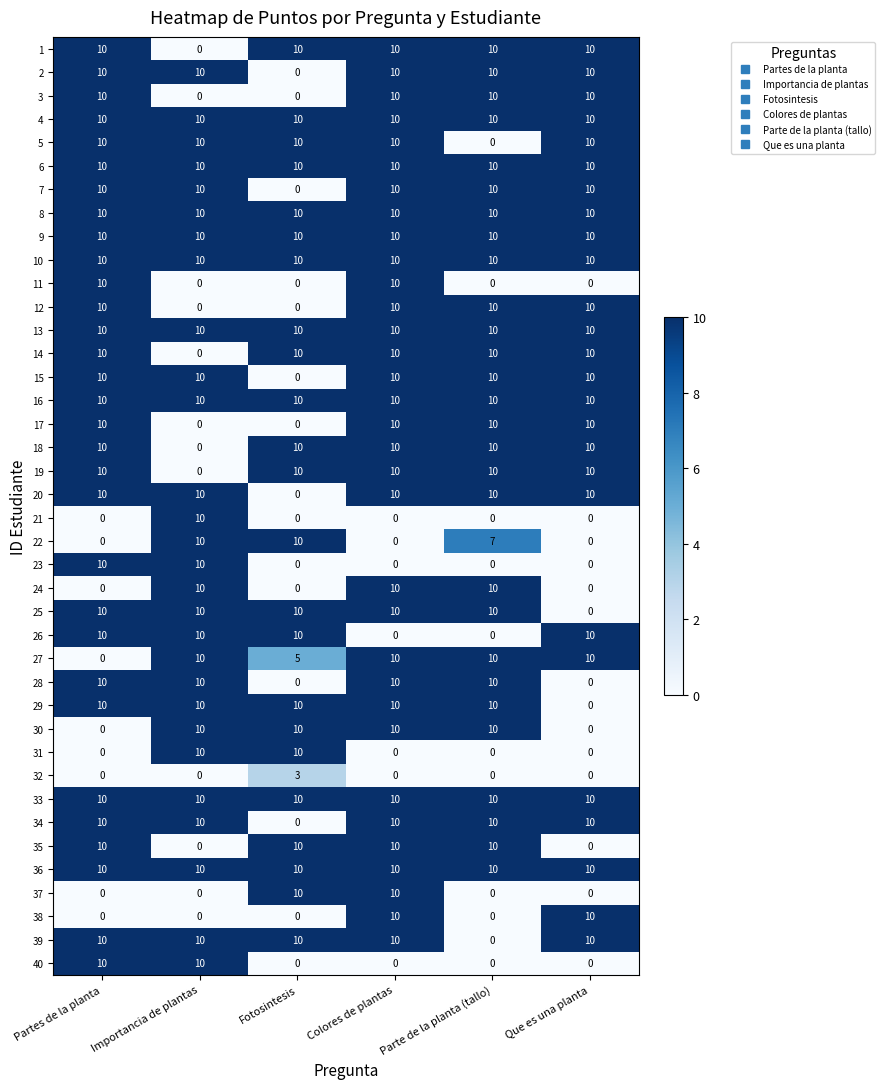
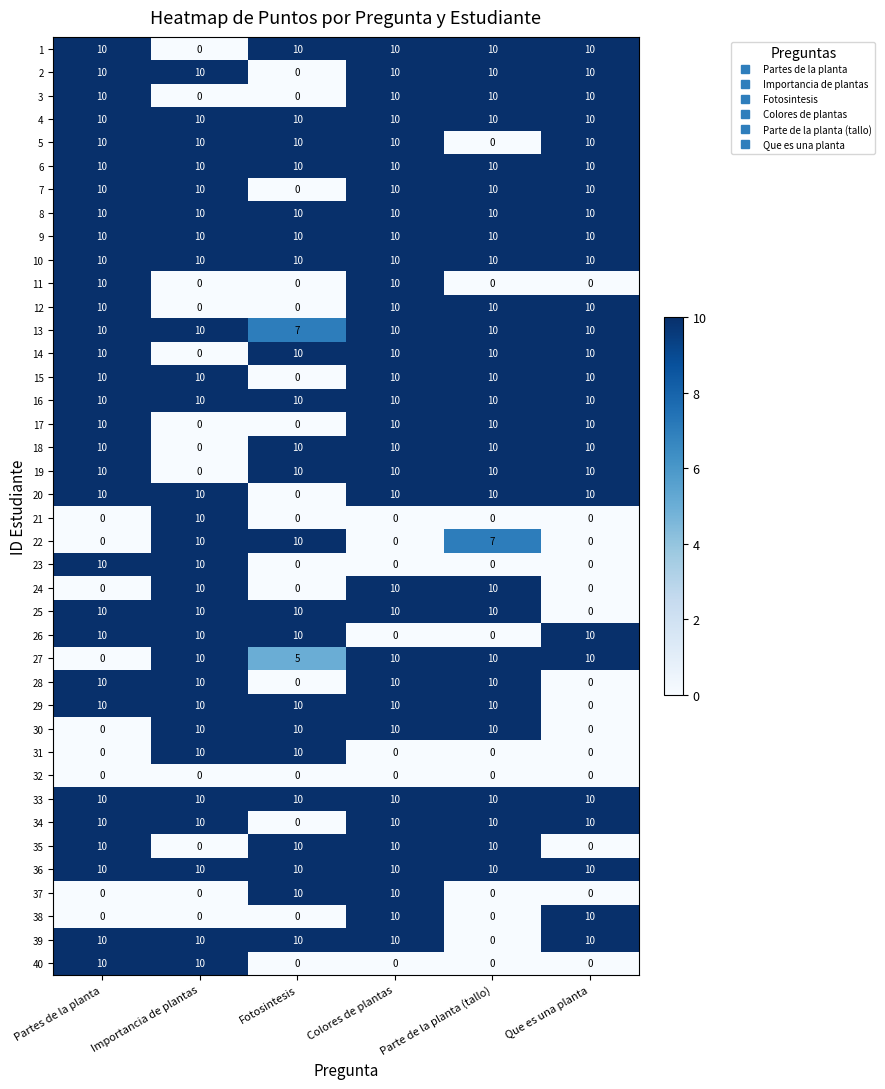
  {
    "13": {
      "Partes de la planta": 10,
      "Importancia de plantas": 10,
-     "Fotosintesis": 10,
+     "Fotosintesis": 7,
      "Colores de plantas": 10,
      "Parte de la planta (tallo)": 10,
      "Que es una planta": 10
    },
    "32": {
      "Partes de la planta": 0,
      "Importancia de plantas": 0,
-     "Fotosintesis": 3,
+     "Fotosintesis": 0,
      "Colores de plantas": 0,
      "Parte de la planta (tallo)": 0,
      "Que es una planta": 0
    }
  }
